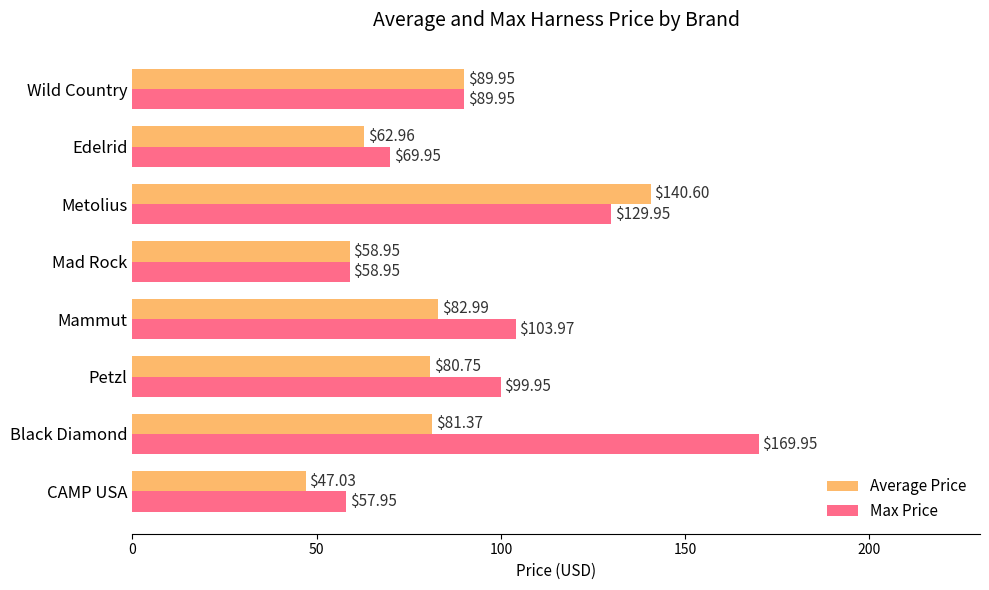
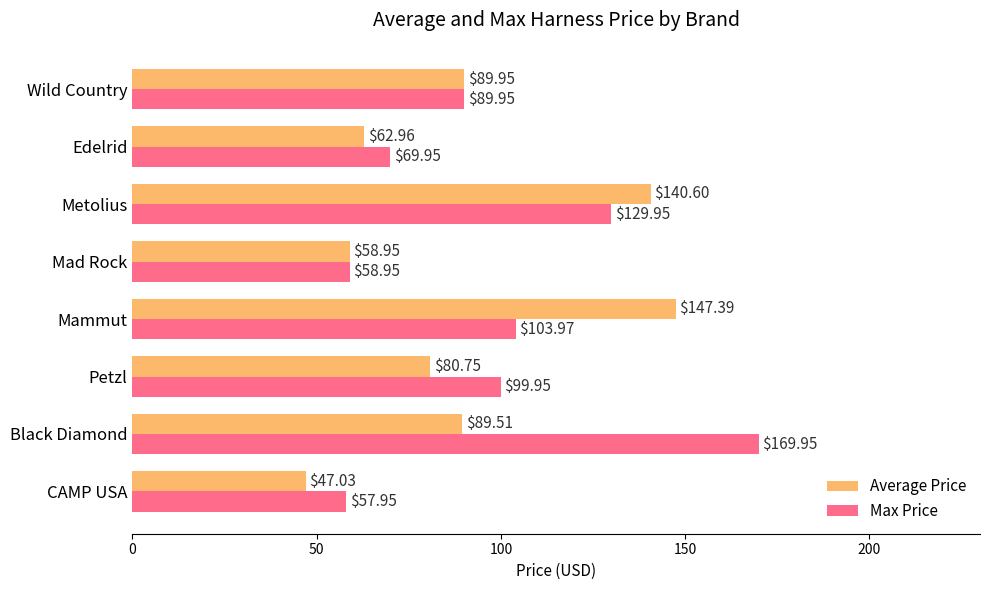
  {
    "Average Price": {
      "Wild Country": "$89.95",
      "Edelrid": "$62.96",
      "Metolius": "$140.60",
      "Mad Rock": "$58.95",
-     "Mammut": "$82.99",
+     "Mammut": "$147.39",
      "Petzl": "$80.75",
-     "Black Diamond": "$81.37",
+     "Black Diamond": "$89.51",
      "CAMP USA": "$47.03"
    },
    "Max Price": {
      "Wild Country": "$89.95",
      "Edelrid": "$69.95",
      "Metolius": "$129.95",
      "Mad Rock": "$58.95",
      "Mammut": "$103.97",
      "Petzl": "$99.95",
      "Black Diamond": "$169.95",
      "CAMP USA": "$57.95"
    }
  }
